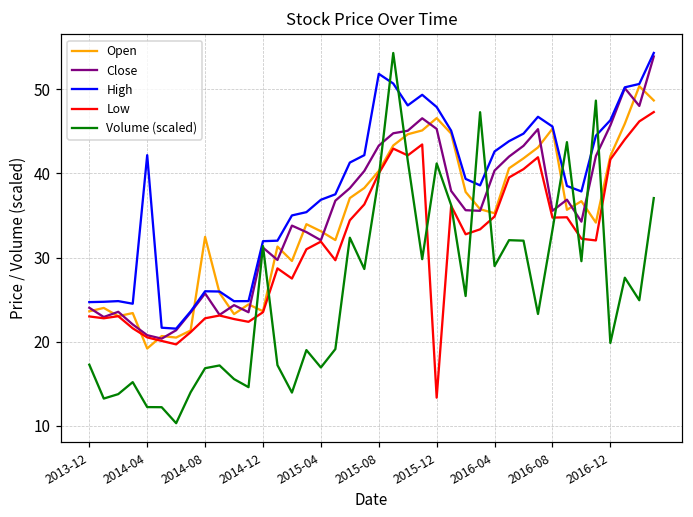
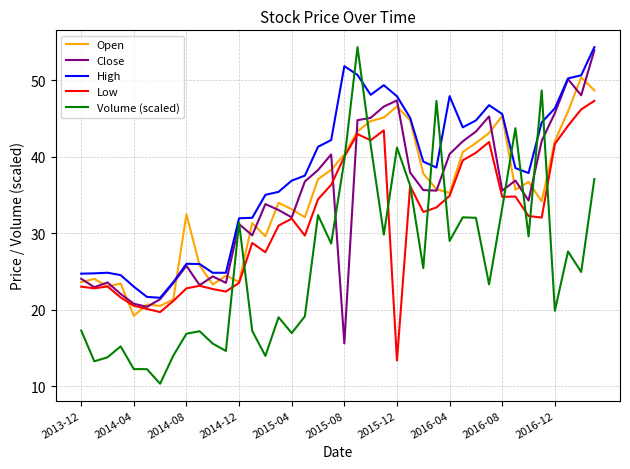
  {
    "Open": {
      "2013-12": 24,
      "2014-04": 19,
      "2014-08": 32,
      "2015-04": 33,
      "2015-12": 47,
      "2016-04": 35,
      "2016-12": 42
    },
    "Close": {
      "2013-12": 24,
-     "2015-08": 43,
-     "2015-12": 45,
+     "2015-08": 16,
+     "2015-12": 47,
      "2016-04": 40,
      "2016-08": 36,
      "2016-12": 46
    },
    "High": {
      "2013-12": 25,
-     "2014-04": 42,
+     "2014-04": 23,
      "2014-12": 32,
      "2015-04": 37,
      "2015-08": 52,
      "2015-12": 48,
-     "2016-04": 43,
+     "2016-04": 48,
      "2016-12": 46
    },
    "Low": {
      "2013-12": 23,
      "2014-08": 23,
      "2015-12": 13,
      "2016-04": 35,
      "2016-08": 35,
      "2016-12": 42
    },
    "Volume (scaled)": {
      "2013-12": 17,
      "2014-04": 12,
      "2014-08": 17,
      "2015-04": 17,
      "2015-08": 40,
      "2015-12": 41,
      "2016-04": 29,
      "2016-08": 33,
      "2016-12": 20
    }
  }
